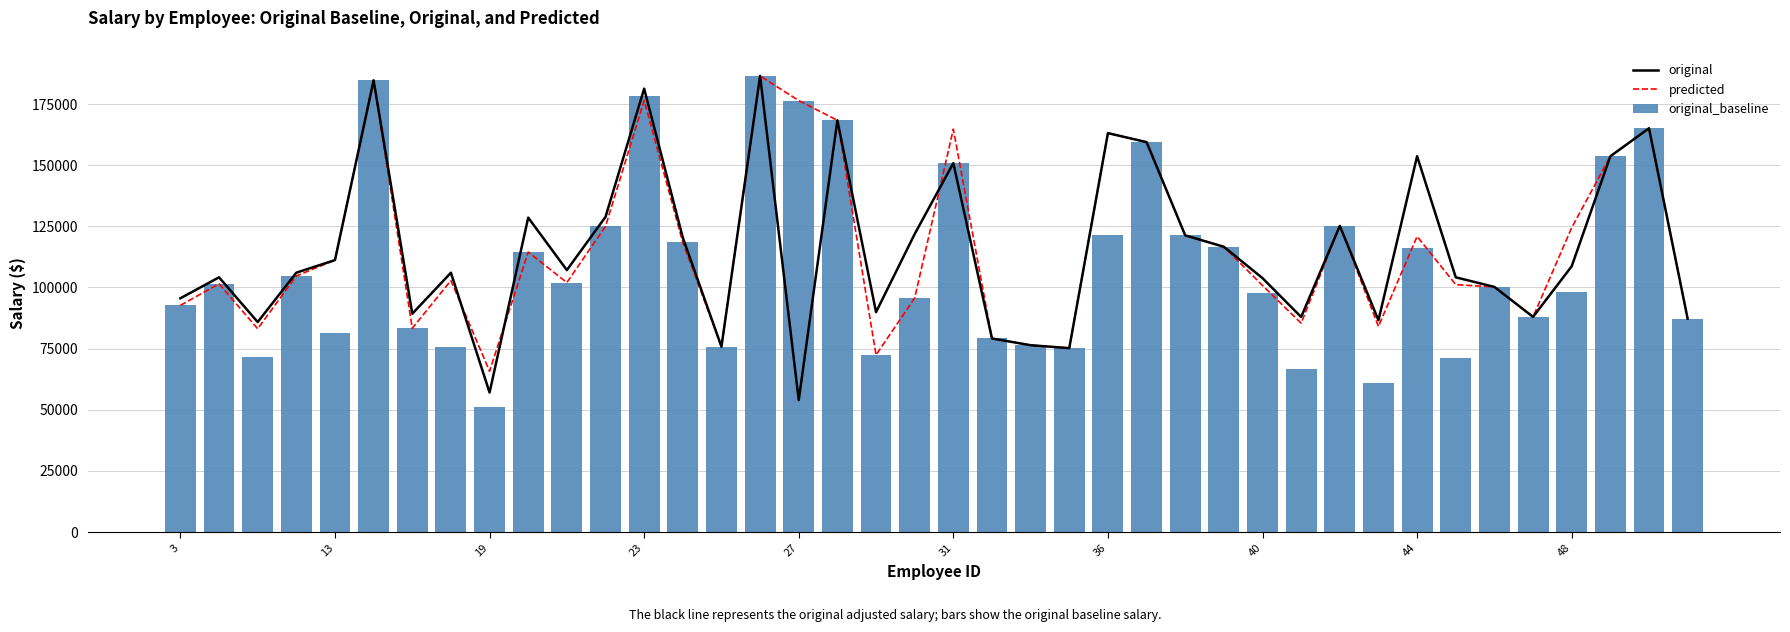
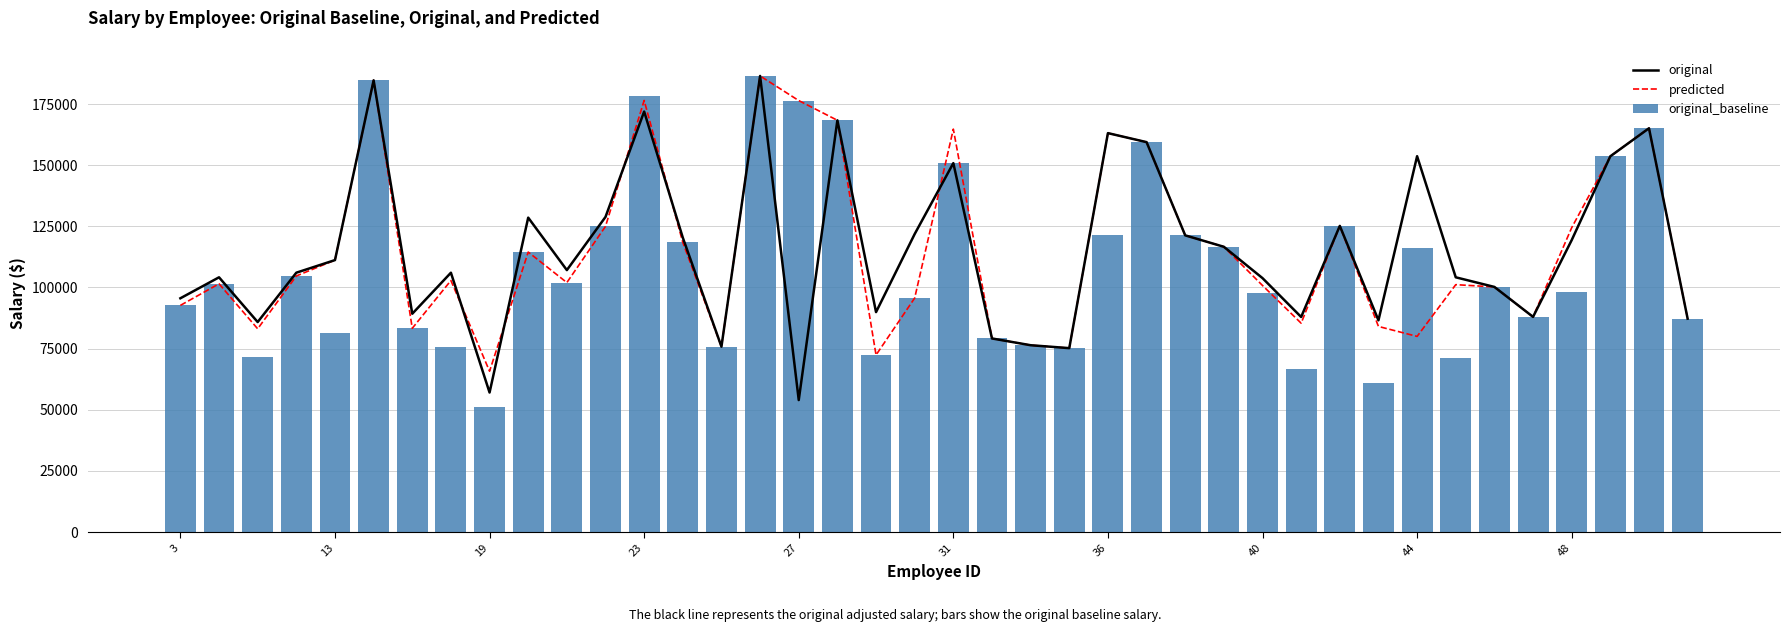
  {
    "original": {
      "3": 96000,
      "19": 57000,
-     "23": 181000,
+     "23": 172000,
      "27": 54000,
      "31": 151000,
      "40": 104000,
      "44": 154000,
-     "48": 109000
+     "48": 119000
    },
    "original_baseline": {
      "3": 93000,
      "13": 82000,
      "19": 51000,
      "23": 178000,
      "27": 176000,
      "31": 151000,
      "36": 121000,
      "40": 98000,
      "44": 116000,
      "48": 98000
    },
    "predicted": {
      "3": 93000,
      "19": 66000,
      "23": 176000,
      "27": 176000,
      "31": 165000,
      "40": 101000,
-     "44": 121000,
+     "44": 80000,
      "48": 124000
    }
  }
